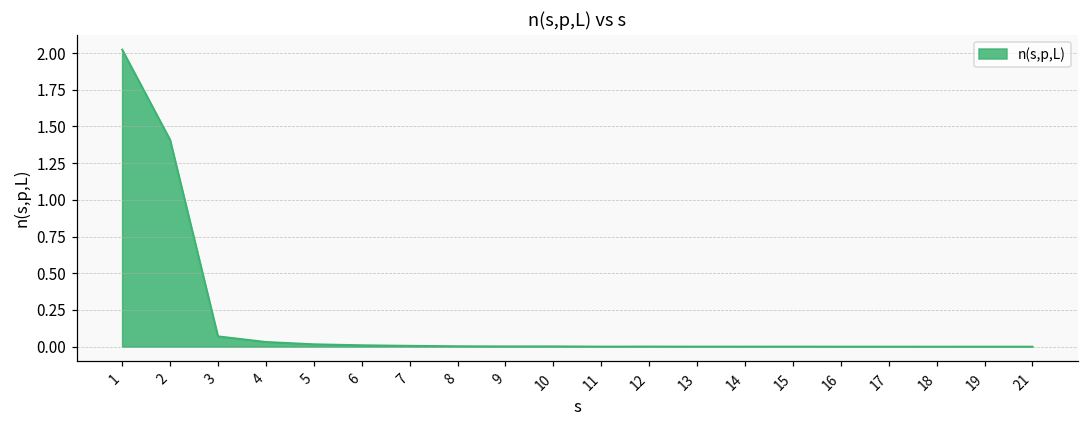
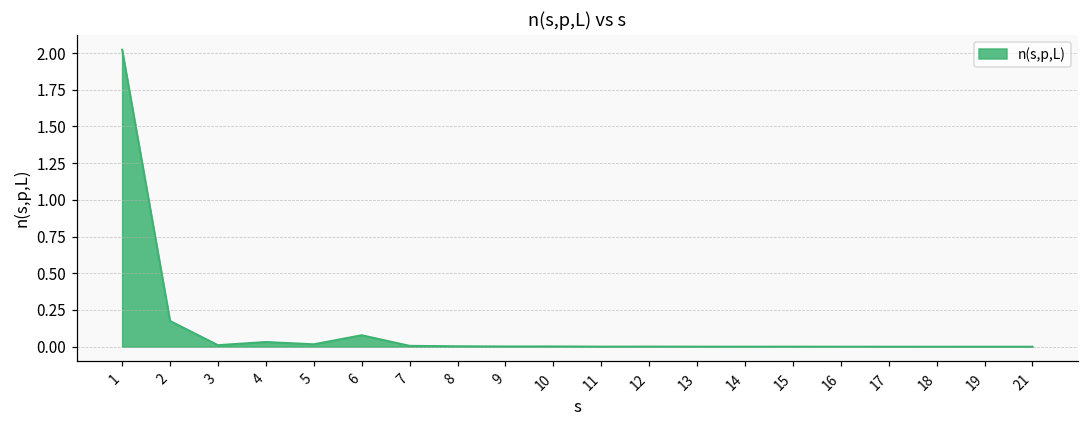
  {
    "1": 2.02,
-   "2": 1.41,
-   "3": 0.07,
+   "2": 0.18,
+   "3": 0.01,
    "4": 0.03,
    "5": 0.02,
-   "6": 0.01,
+   "6": 0.08,
    "7": 0.01,
    "8": 0.00,
    "9": 0.00,
    "10": 0.00,
    "11": 0.00,
    "12": 0.00,
    "13": 0.00,
    "14": 0.00,
    "15": 0.00,
    "16": 0.00,
    "17": 0.00,
    "18": 0.00,
    "19": 0.00,
    "21": 0.00
  }
